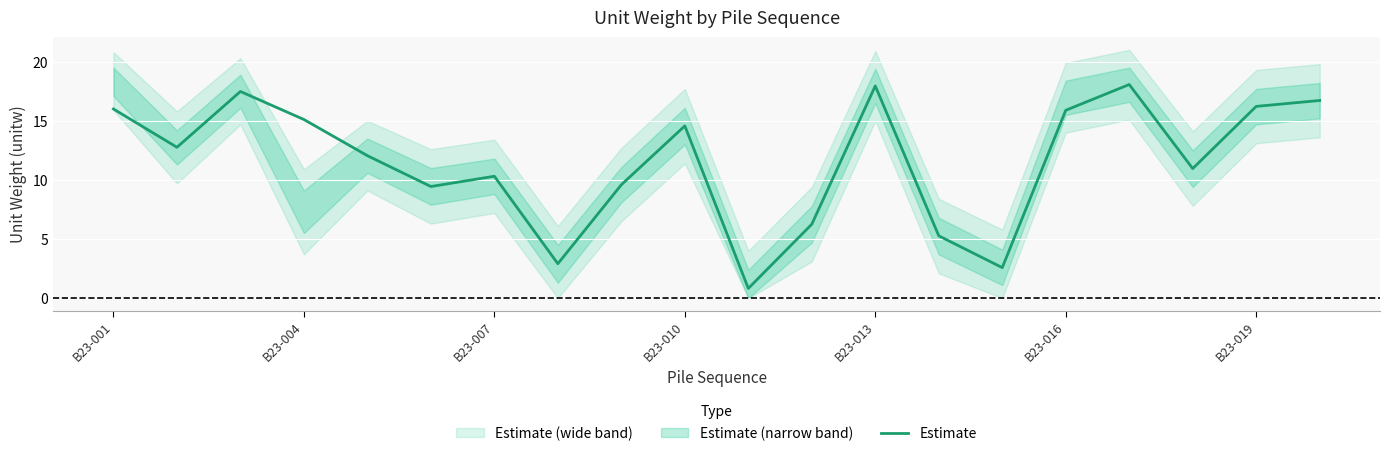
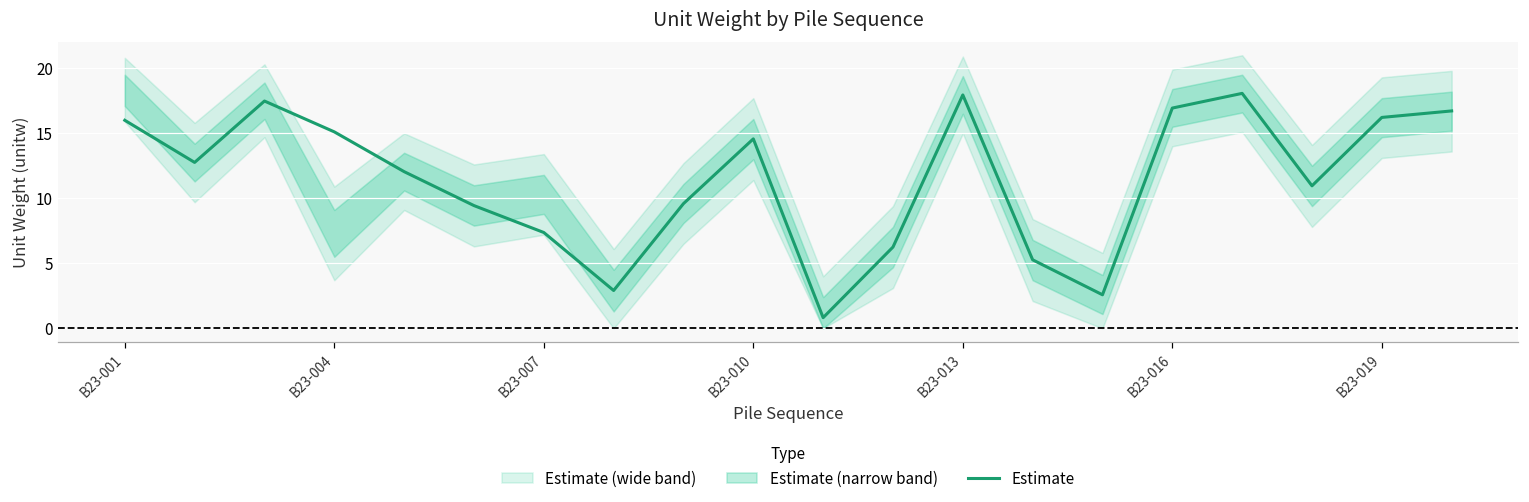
  {
    "Estimate": {
      "B23-001": 16.0,
      "B23-004": 15.1,
-     "B23-007": 10.3,
+     "B23-007": 7.4,
      "B23-010": 14.6,
      "B23-013": 18.0,
-     "B23-016": 15.9,
+     "B23-016": 16.9,
      "B23-019": 16.2
    }
  }
